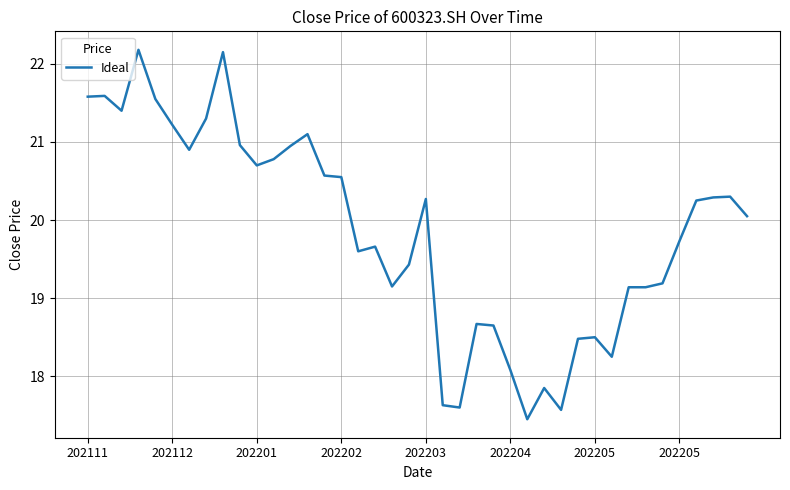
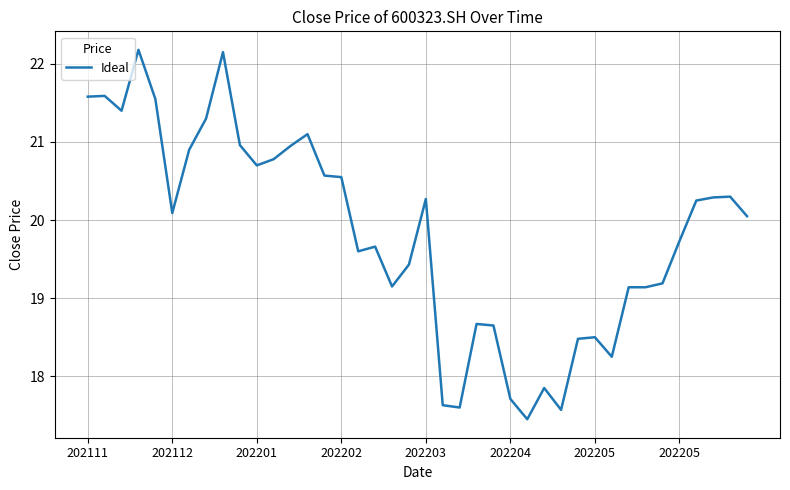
  {
    "202111": 21.6,
-   "202112": 21.2,
+   "202112": 20.1,
    "202201": 20.7,
    "202202": 20.6,
    "202203": 20.3,
-   "202204": 18.1
+   "202204": 17.7
  }
